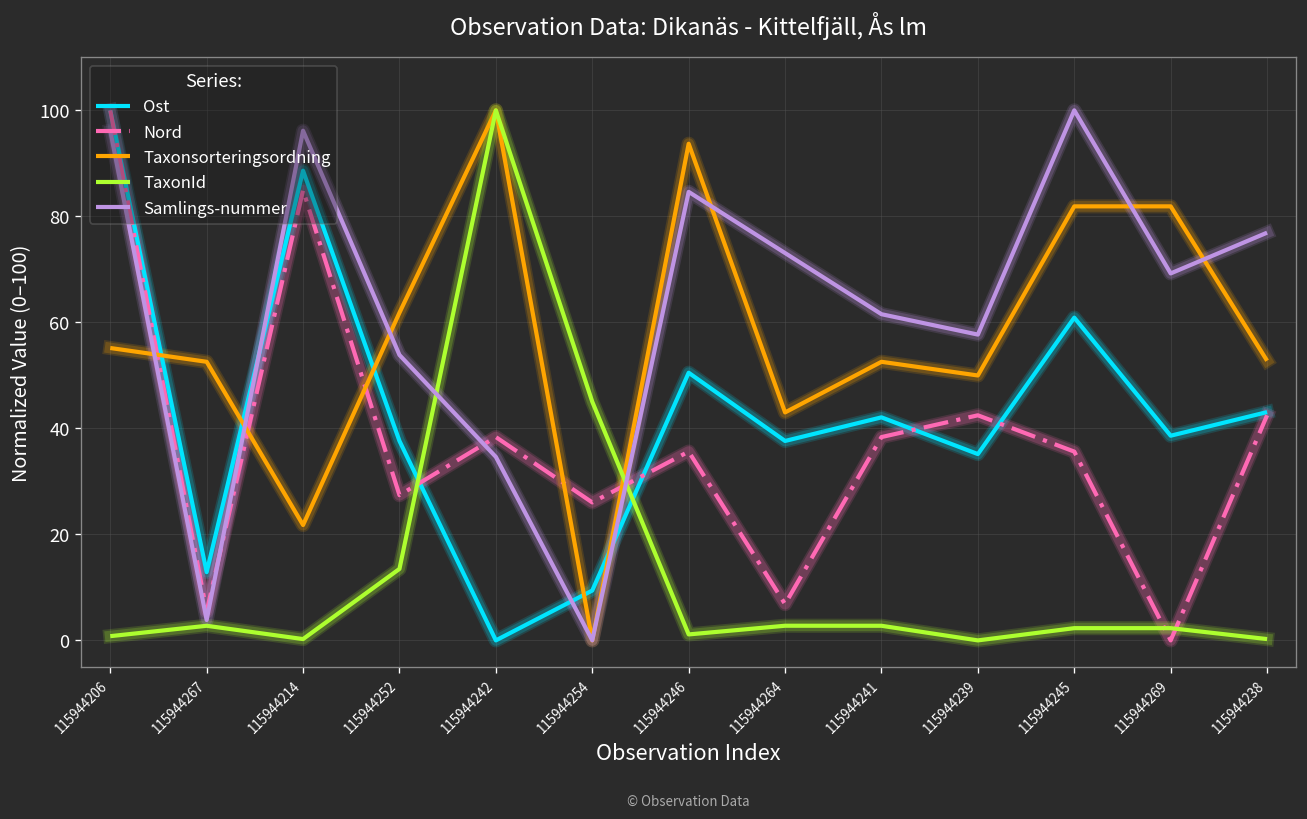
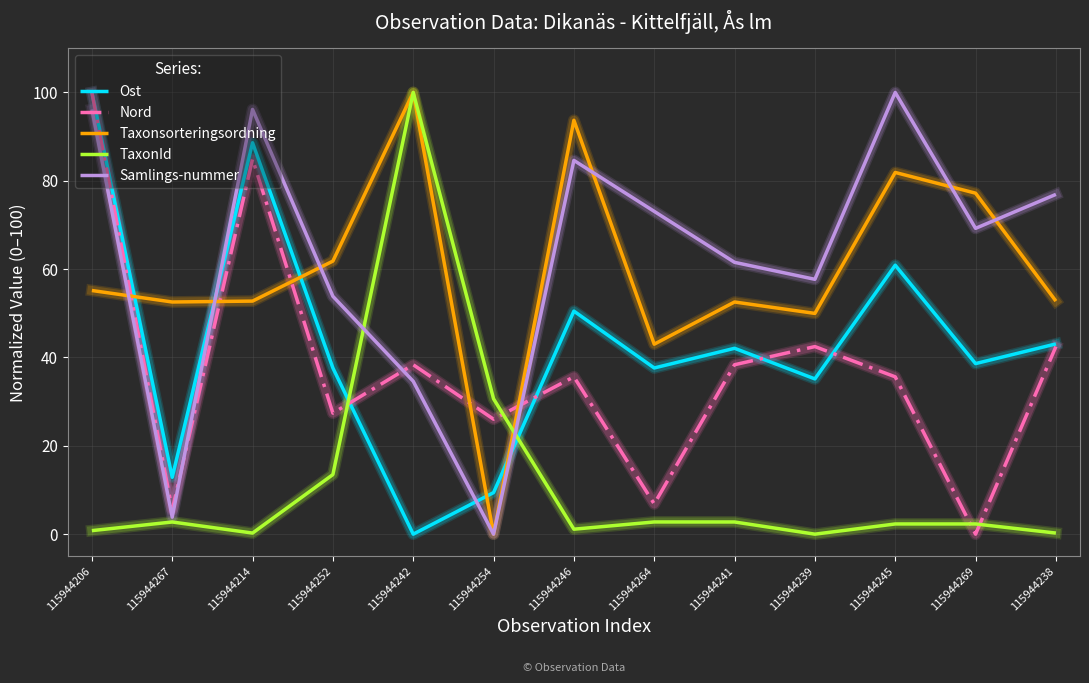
  {
    "Ost": {
      "115944267": 13,
      "115944252": 38,
      "115944242": 0,
      "115944254": 9,
      "115944246": 50,
      "115944264": 38,
      "115944241": 42,
      "115944239": 35,
      "115944245": 61,
      "115944269": 39,
      "115944238": 43
    },
    "Nord": {
      "115944267": 5,
      "115944252": 27,
      "115944242": 38,
      "115944254": 26,
      "115944246": 36,
      "115944264": 7,
      "115944241": 38,
      "115944239": 42,
      "115944245": 36,
      "115944269": 0,
      "115944238": 42
    },
    "Taxonsorteringsordning": {
      "115944206": 55,
      "115944267": 53,
-     "115944214": 22,
+     "115944214": 53,
      "115944252": 62,
      "115944246": 94,
      "115944264": 43,
      "115944241": 53,
      "115944239": 50,
      "115944245": 82,
-     "115944269": 82,
+     "115944269": 77,
      "115944238": 53
    },
    "TaxonId": {
      "115944206": 1,
      "115944267": 3,
      "115944214": 0,
      "115944252": 13,
-     "115944254": 45,
+     "115944254": 31,
      "115944246": 1,
      "115944264": 3,
      "115944241": 3,
      "115944239": 0,
      "115944245": 2,
      "115944269": 2,
      "115944238": 0
    },
    "Samlings-nummer": {
      "115944267": 4,
      "115944252": 54,
      "115944242": 35,
      "115944246": 85,
      "115944264": 73,
      "115944241": 62,
      "115944239": 58,
      "115944245": 100,
      "115944269": 69,
      "115944238": 77
    }
  }
